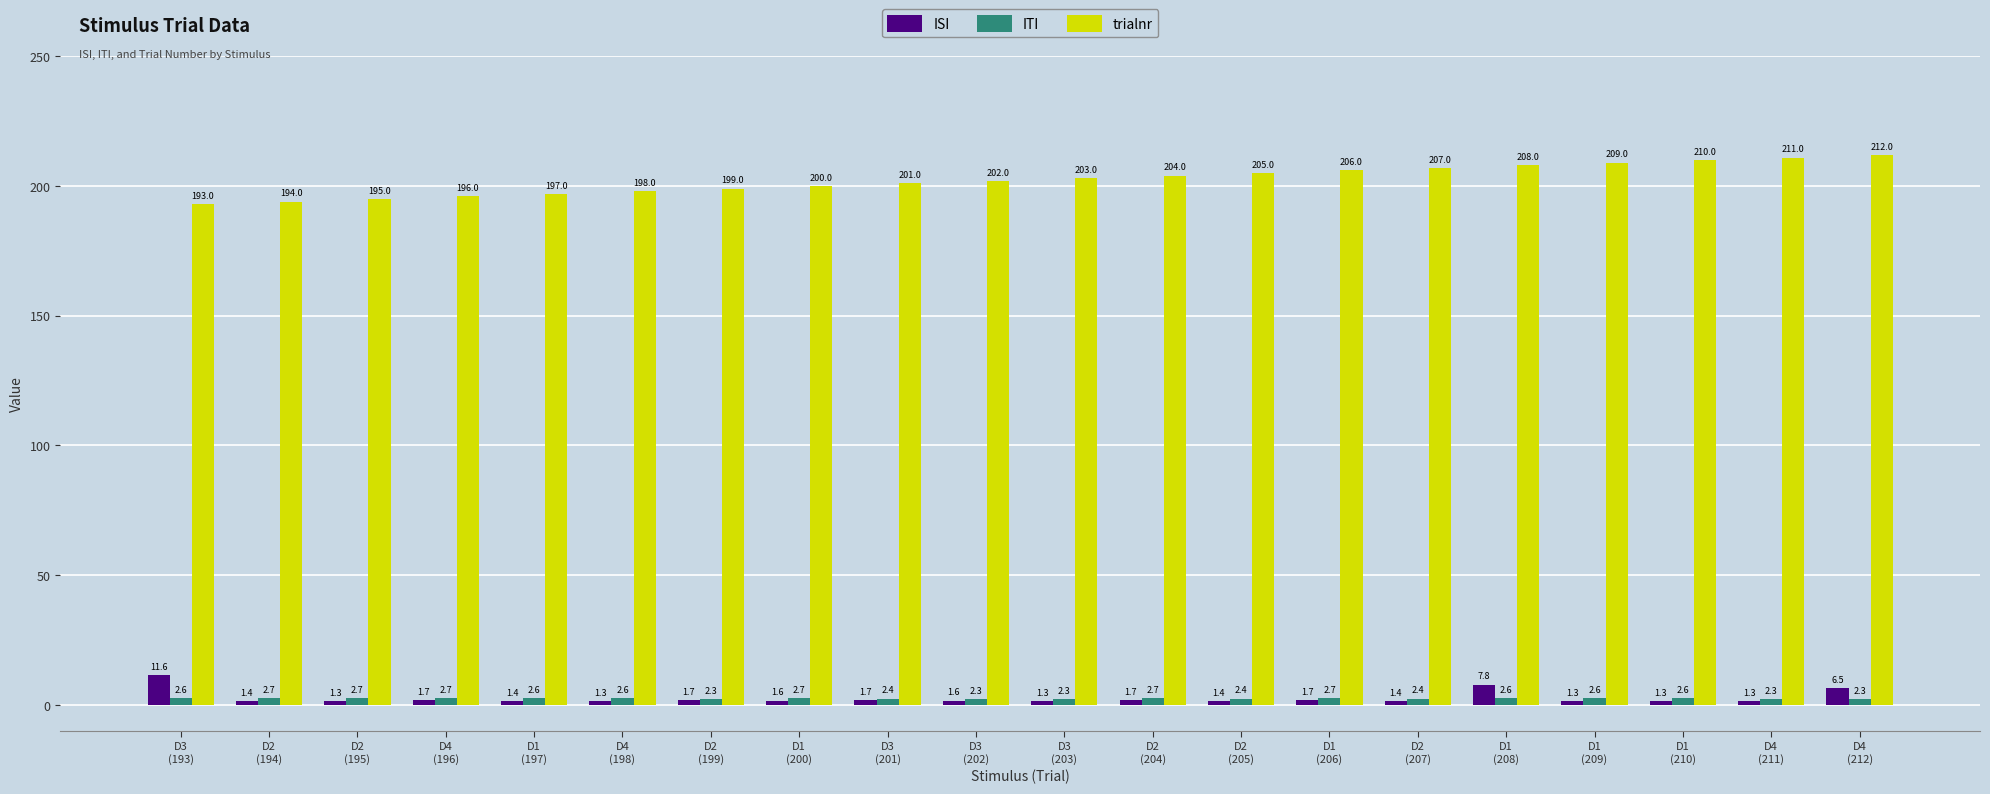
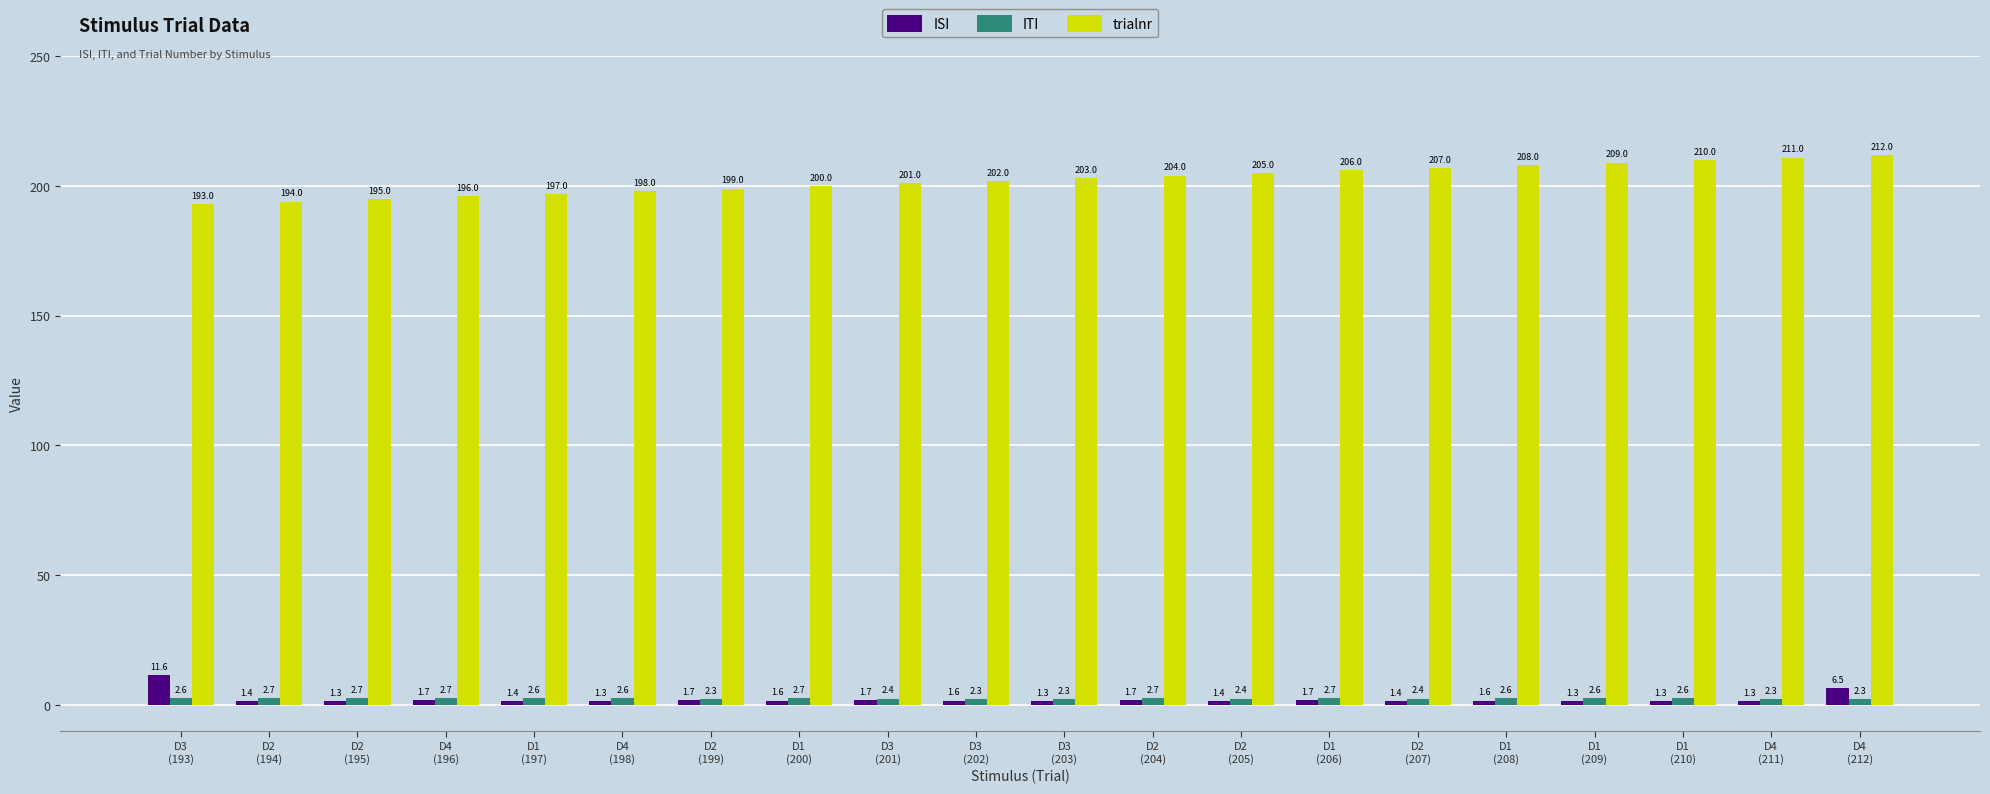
  {
    "ISI": {
      "D3 (193)": 11.6,
      "D2 (194)": 1.4,
      "D2 (195)": 1.3,
      "D4 (196)": 1.7,
      "D1 (197)": 1.4,
      "D4 (198)": 1.3,
      "D2 (199)": 1.7,
      "D1 (200)": 1.6,
      "D3 (201)": 1.7,
      "D3 (202)": 1.6,
      "D3 (203)": 1.3,
      "D2 (204)": 1.7,
      "D2 (205)": 1.4,
      "D1 (206)": 1.7,
      "D2 (207)": 1.4,
-     "D1 (208)": 7.8,
+     "D1 (208)": 1.6,
      "D1 (209)": 1.3,
      "D1 (210)": 1.3,
      "D4 (211)": 1.3,
      "D4 (212)": 6.5
    },
    "ITI": {
      "D3 (193)": 2.6,
      "D2 (194)": 2.7,
      "D2 (195)": 2.7,
      "D4 (196)": 2.7,
      "D1 (197)": 2.6,
      "D4 (198)": 2.6,
      "D2 (199)": 2.3,
      "D1 (200)": 2.7,
      "D3 (201)": 2.4,
      "D3 (202)": 2.3,
      "D3 (203)": 2.3,
      "D2 (204)": 2.7,
      "D2 (205)": 2.4,
      "D1 (206)": 2.7,
      "D2 (207)": 2.4,
      "D1 (208)": 2.6,
      "D1 (209)": 2.6,
      "D1 (210)": 2.6,
      "D4 (211)": 2.3,
      "D4 (212)": 2.3
    },
    "trialnr": {
      "D3 (193)": 193.0,
      "D2 (194)": 194.0,
      "D2 (195)": 195.0,
      "D4 (196)": 196.0,
      "D1 (197)": 197.0,
      "D4 (198)": 198.0,
      "D2 (199)": 199.0,
      "D1 (200)": 200.0,
      "D3 (201)": 201.0,
      "D3 (202)": 202.0,
      "D3 (203)": 203.0,
      "D2 (204)": 204.0,
      "D2 (205)": 205.0,
      "D1 (206)": 206.0,
      "D2 (207)": 207.0,
      "D1 (208)": 208.0,
      "D1 (209)": 209.0,
      "D1 (210)": 210.0,
      "D4 (211)": 211.0,
      "D4 (212)": 212.0
    }
  }
